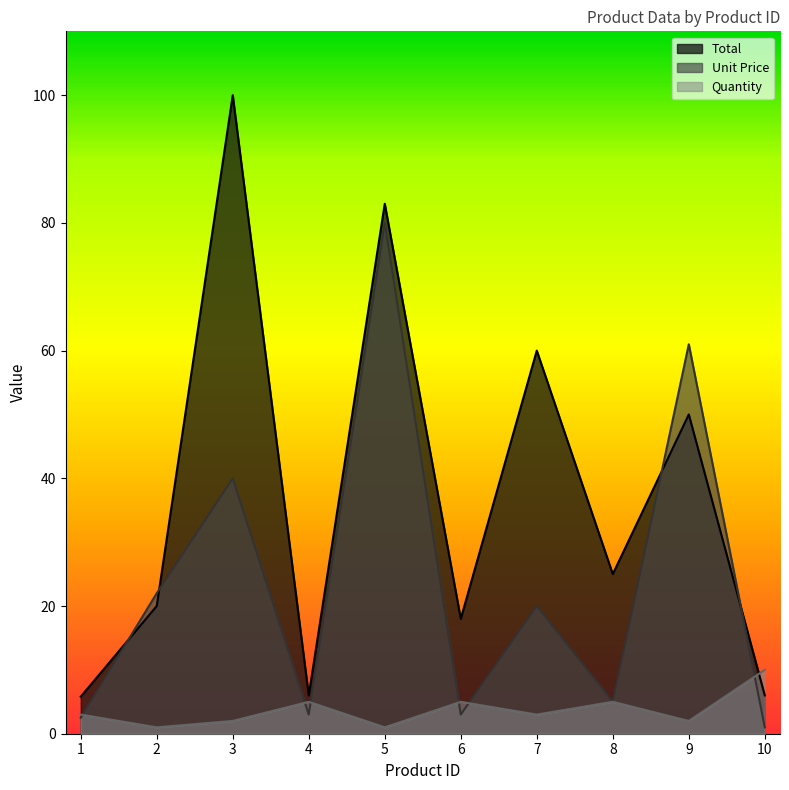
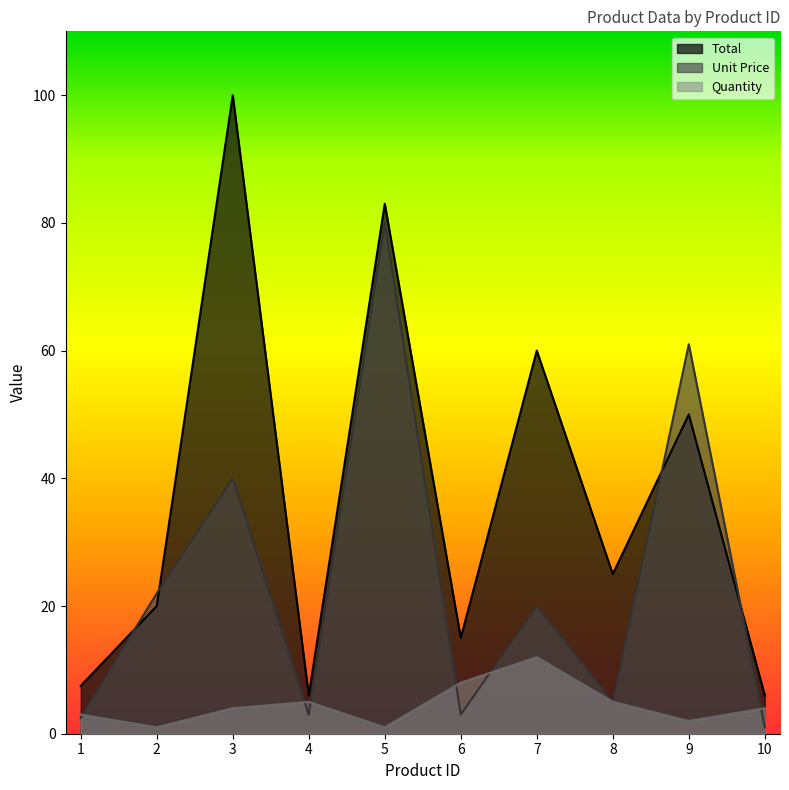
  {
    "Total": {
-     "1": 6,
+     "1": 8,
      "2": 20,
      "3": 100,
      "4": 6,
      "5": 83,
-     "6": 18,
+     "6": 15,
      "7": 60,
      "8": 25,
      "9": 50,
      "10": 6
    },
    "Unit Price": {
      "1": 3,
      "2": 22,
      "3": 40,
      "4": 3,
      "5": 80,
      "6": 3,
      "7": 20,
      "9": 61,
      "10": 1
    },
    "Quantity": {
      "1": 3,
      "2": 1,
-     "3": 2,
+     "3": 4,
      "4": 5,
      "5": 1,
-     "6": 5,
-     "7": 3,
+     "6": 8,
+     "7": 12,
      "9": 2,
-     "10": 10
+     "10": 4
    }
  }
